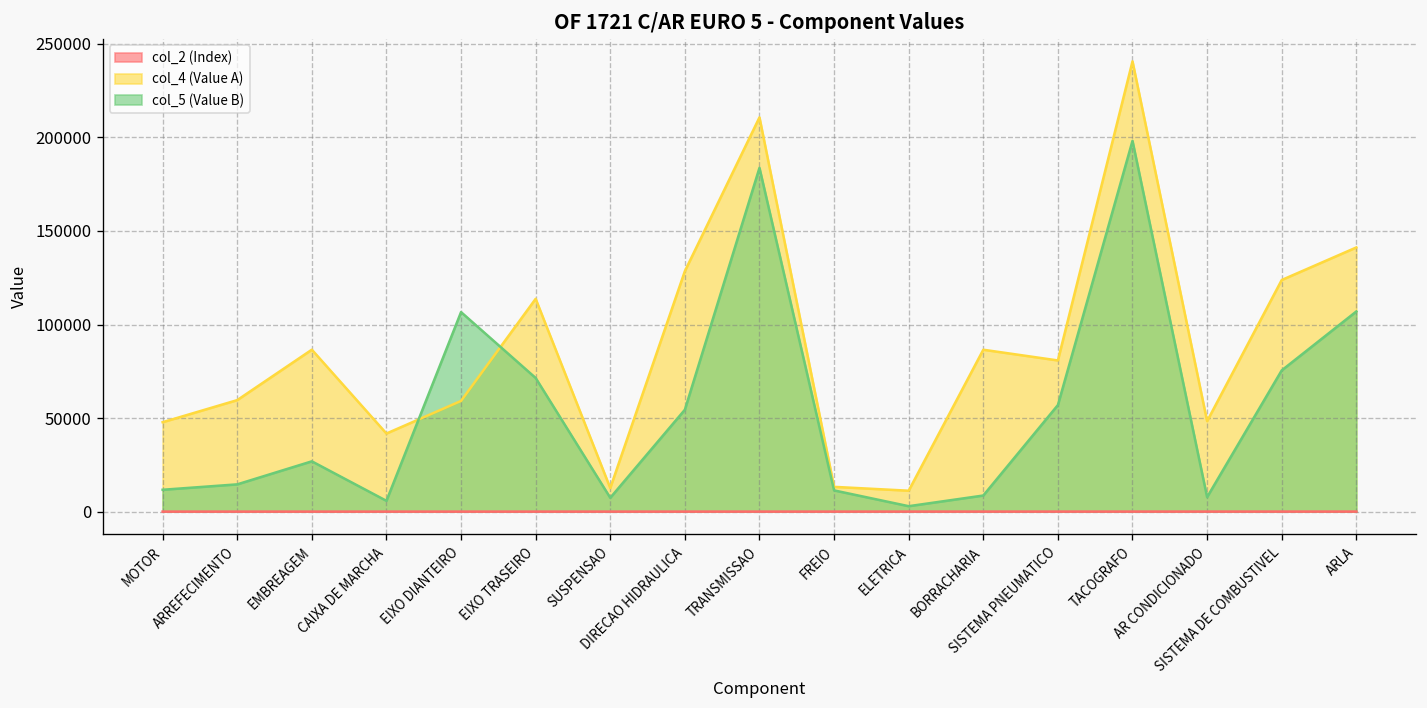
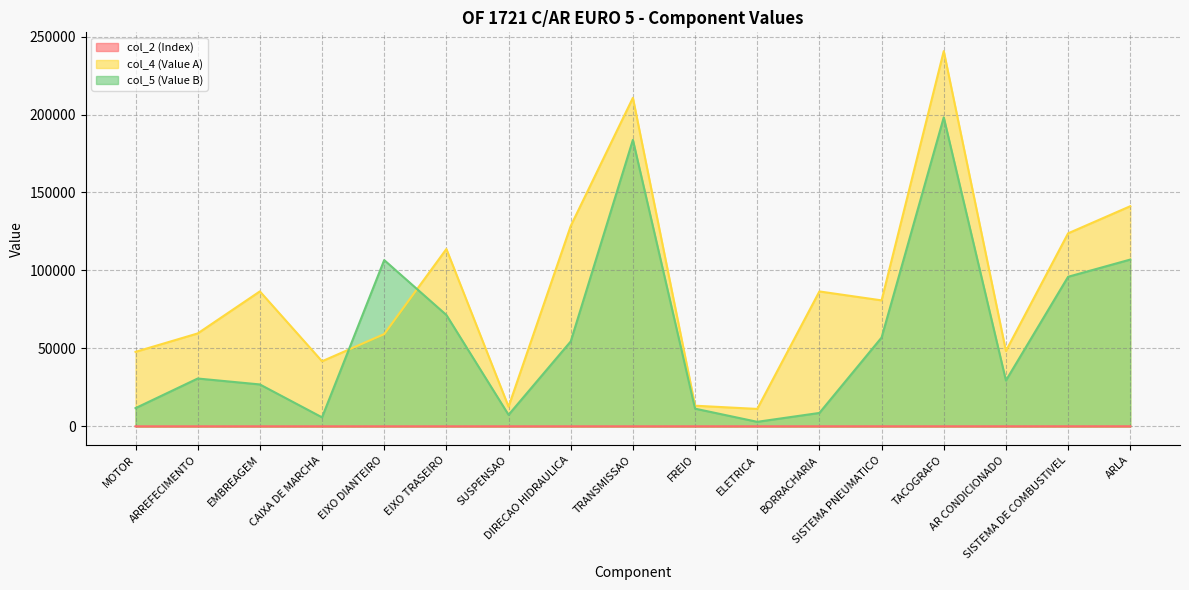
  {
    "col_2 (Index)": {
      "MOTOR": 0,
      "ARREFECIMENTO": 0,
      "EMBREAGEM": 0,
      "CAIXA DE MARCHA": 0,
      "EIXO DIANTEIRO": 0,
      "EIXO TRASEIRO": 0,
      "SUSPENSAO": 0,
      "DIRECAO HIDRAULICA": 0,
      "TRANSMISSAO": 0,
      "FREIO": 0,
      "ELETRICA": 0,
      "BORRACHARIA": 0,
      "SISTEMA PNEUMATICO": 0,
      "TACOGRAFO": 0,
      "AR CONDICIONADO": 0,
      "SISTEMA DE COMBUSTIVEL": 0,
      "ARLA": 0
    },
    "col_4 (Value A)": {
      "MOTOR": 48000,
      "ARREFECIMENTO": 60000,
      "EMBREAGEM": 87000,
      "CAIXA DE MARCHA": 42000,
      "EIXO DIANTEIRO": 59000,
      "EIXO TRASEIRO": 114000,
      "SUSPENSAO": 13000,
      "DIRECAO HIDRAULICA": 129000,
      "TRANSMISSAO": 211000,
      "FREIO": 13000,
      "ELETRICA": 11000,
      "BORRACHARIA": 87000,
      "SISTEMA PNEUMATICO": 81000,
      "TACOGRAFO": 241000,
      "AR CONDICIONADO": 48000,
      "SISTEMA DE COMBUSTIVEL": 124000,
      "ARLA": 141000
    },
    "col_5 (Value B)": {
      "MOTOR": 12000,
-     "ARREFECIMENTO": 15000,
+     "ARREFECIMENTO": 31000,
      "EMBREAGEM": 27000,
      "CAIXA DE MARCHA": 6000,
      "EIXO DIANTEIRO": 107000,
      "EIXO TRASEIRO": 71000,
      "SUSPENSAO": 7000,
      "DIRECAO HIDRAULICA": 54000,
      "TRANSMISSAO": 184000,
      "FREIO": 11000,
      "ELETRICA": 3000,
      "BORRACHARIA": 9000,
      "SISTEMA PNEUMATICO": 57000,
      "TACOGRAFO": 198000,
-     "AR CONDICIONADO": 8000,
-     "SISTEMA DE COMBUSTIVEL": 75000,
+     "AR CONDICIONADO": 29000,
+     "SISTEMA DE COMBUSTIVEL": 96000,
      "ARLA": 107000
    }
  }
